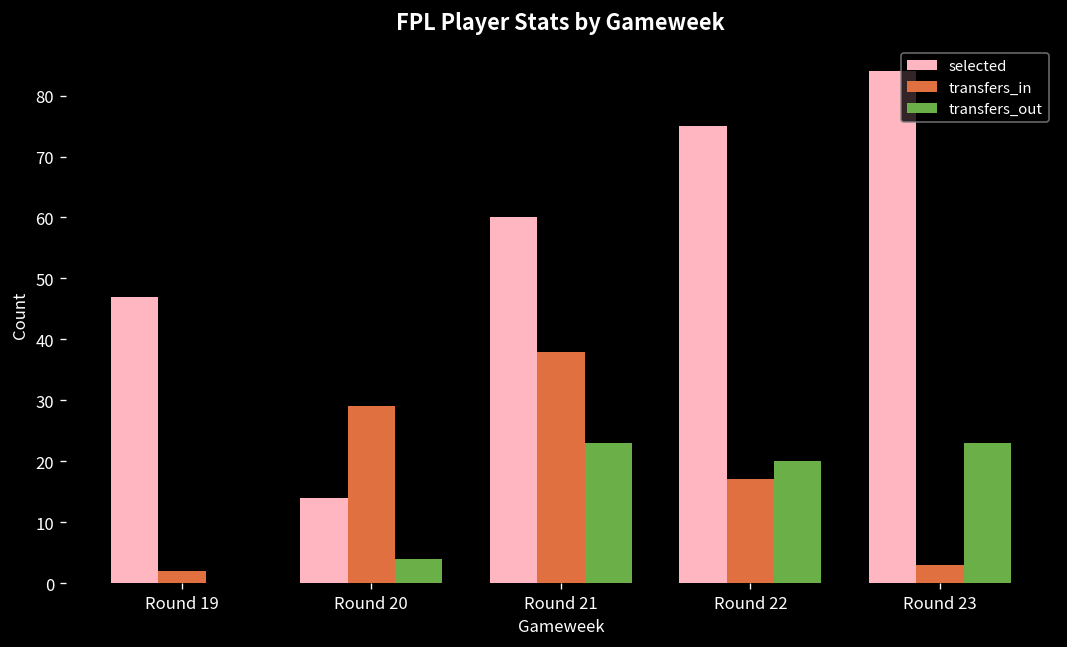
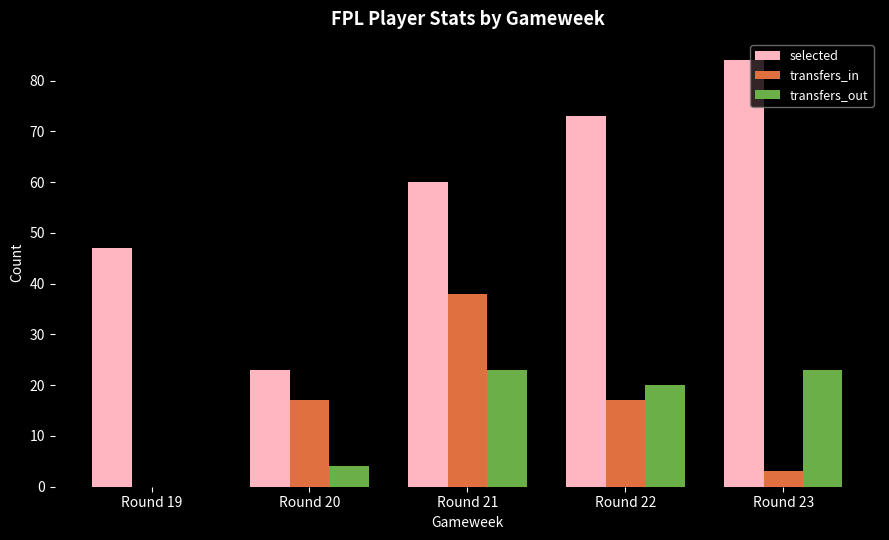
  {
    "selected": {
      "Round 19": 47,
-     "Round 20": 14,
+     "Round 20": 23,
      "Round 21": 60,
-     "Round 22": 75,
+     "Round 22": 73,
      "Round 23": 84
    },
    "transfers_in": {
-     "Round 19": 2,
-     "Round 20": 29,
+     "Round 19": 0,
+     "Round 20": 17,
      "Round 21": 38,
      "Round 22": 17,
      "Round 23": 3
    },
    "transfers_out": {
      "Round 19": 0,
      "Round 20": 4,
      "Round 21": 23,
      "Round 22": 20,
      "Round 23": 23
    }
  }
